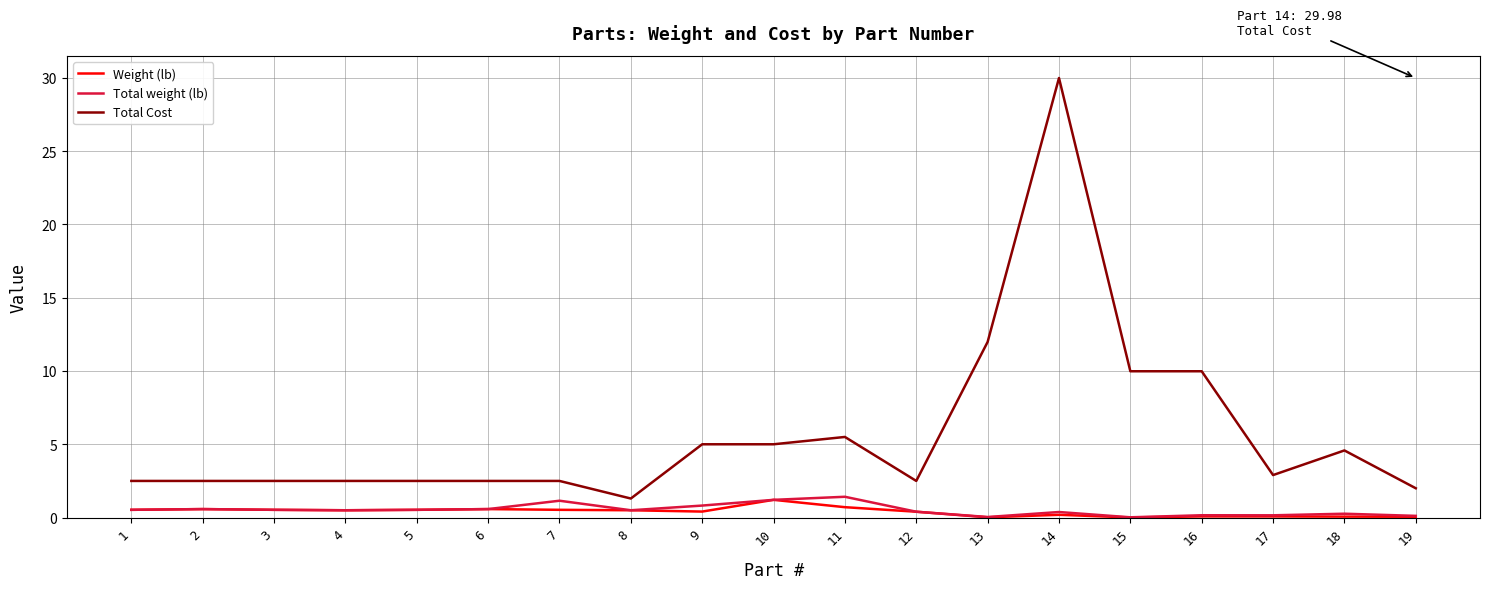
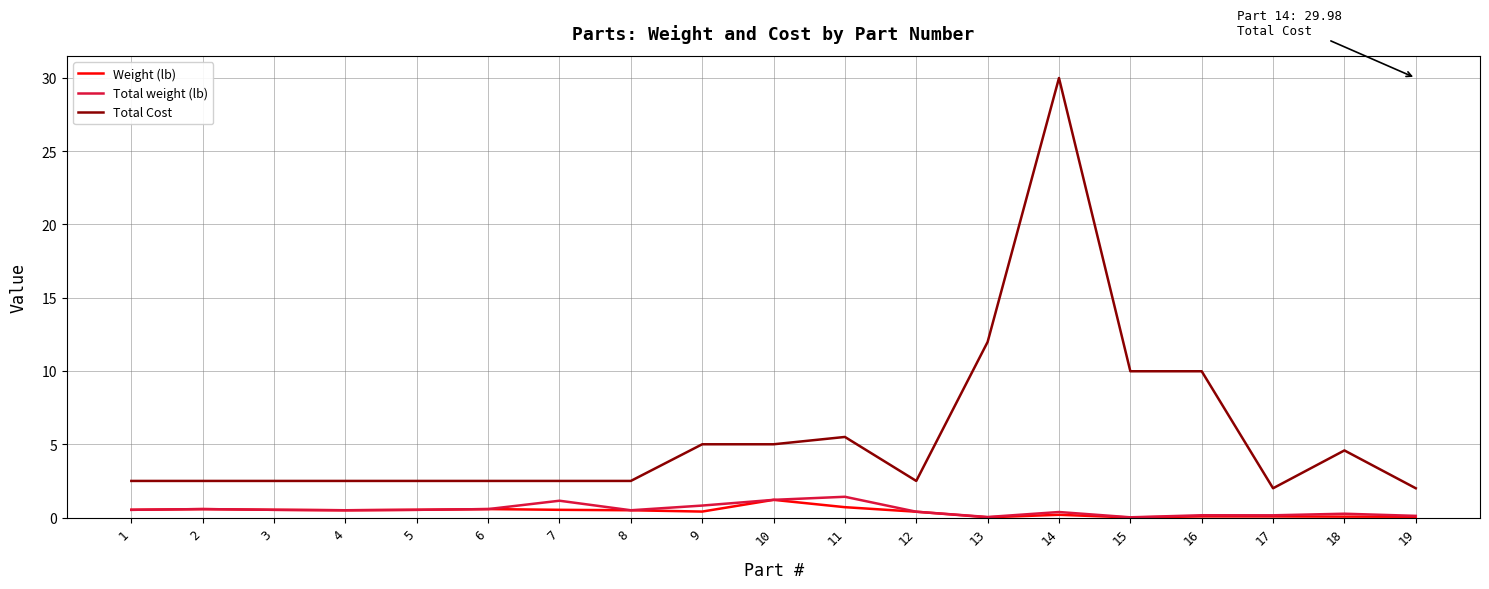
  {
    "Weight (lb)": {
      "7": 0.5,
      "9": 0.4,
      "11": 0.7,
      "14": 0.2,
      "18": 0.1
    },
    "Total weight (lb)": {
      "7": 1.2,
      "9": 0.8,
      "11": 1.4,
      "14": 0.4,
      "18": 0.3
    },
    "Total Cost": {
      "1": 2.5,
      "2": 2.5,
      "3": 2.5,
      "4": 2.5,
      "5": 2.5,
      "6": 2.5,
      "7": 2.5,
-     "8": 1.3,
+     "8": 2.5,
      "9": 5.0,
      "10": 5.0,
      "11": 5.5,
      "12": 2.5,
      "13": 12.0,
      "14": 30.0,
      "15": 10.0,
      "16": 10.0,
-     "17": 2.9,
+     "17": 2.0,
      "18": 4.6,
      "19": 2.0
    }
  }
